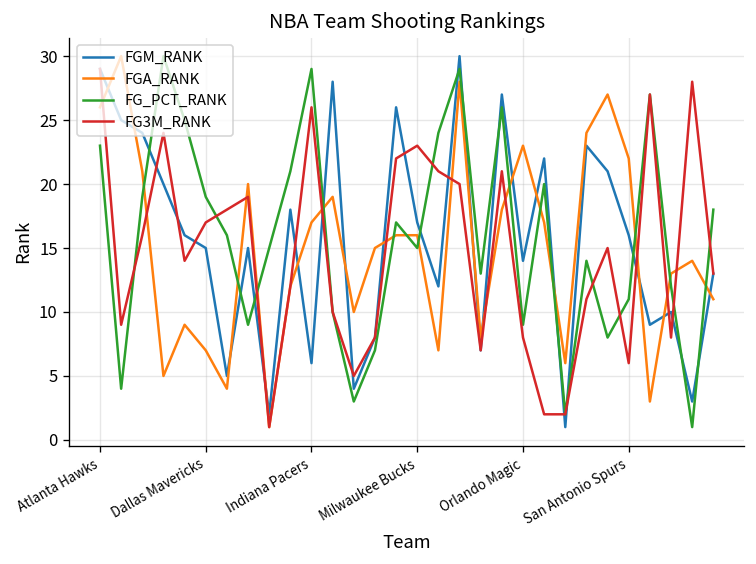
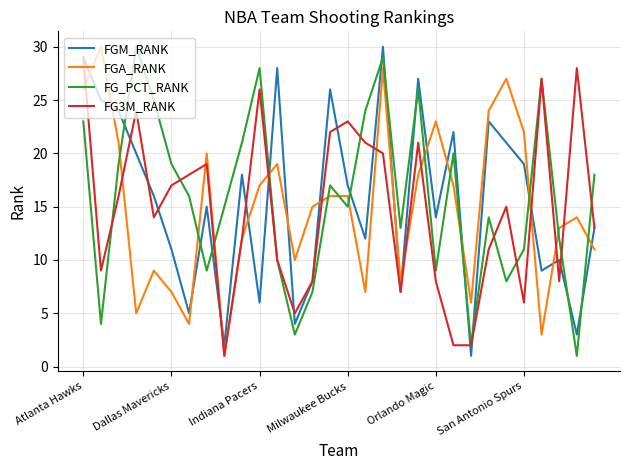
  {
    "FGM_RANK": {
-     "Dallas Mavericks": 15,
+     "Dallas Mavericks": 11,
      "Indiana Pacers": 6,
      "Milwaukee Bucks": 17,
      "Orlando Magic": 14,
-     "San Antonio Spurs": 16
+     "San Antonio Spurs": 19
    },
    "FGA_RANK": {
      "Dallas Mavericks": 7,
      "Indiana Pacers": 17,
      "Milwaukee Bucks": 16,
      "Orlando Magic": 23,
      "San Antonio Spurs": 22
    },
    "FG_PCT_RANK": {
      "Atlanta Hawks": 23,
      "Dallas Mavericks": 19,
-     "Indiana Pacers": 29,
+     "Indiana Pacers": 28,
      "Milwaukee Bucks": 15,
      "Orlando Magic": 9,
      "San Antonio Spurs": 11
    },
    "FG3M_RANK": {
      "Dallas Mavericks": 17,
      "Indiana Pacers": 26,
      "Milwaukee Bucks": 23,
      "Orlando Magic": 8,
      "San Antonio Spurs": 6
    }
  }
